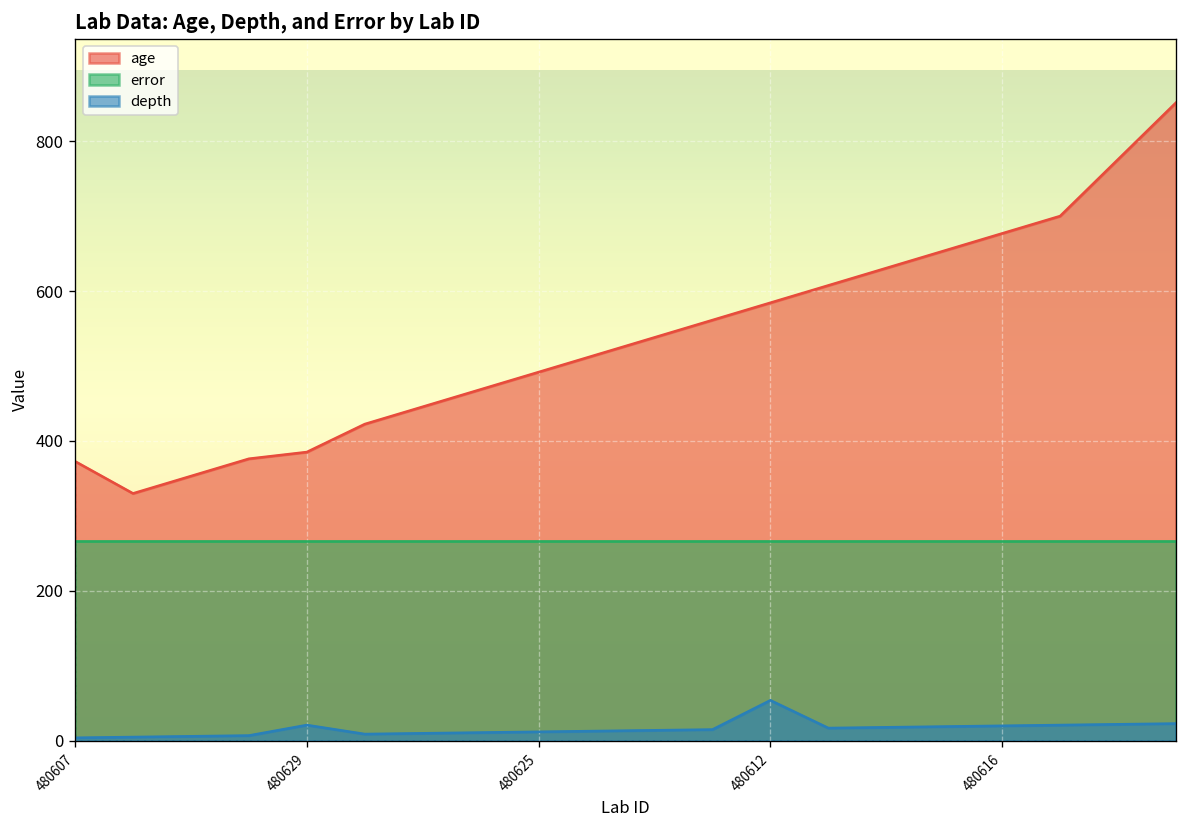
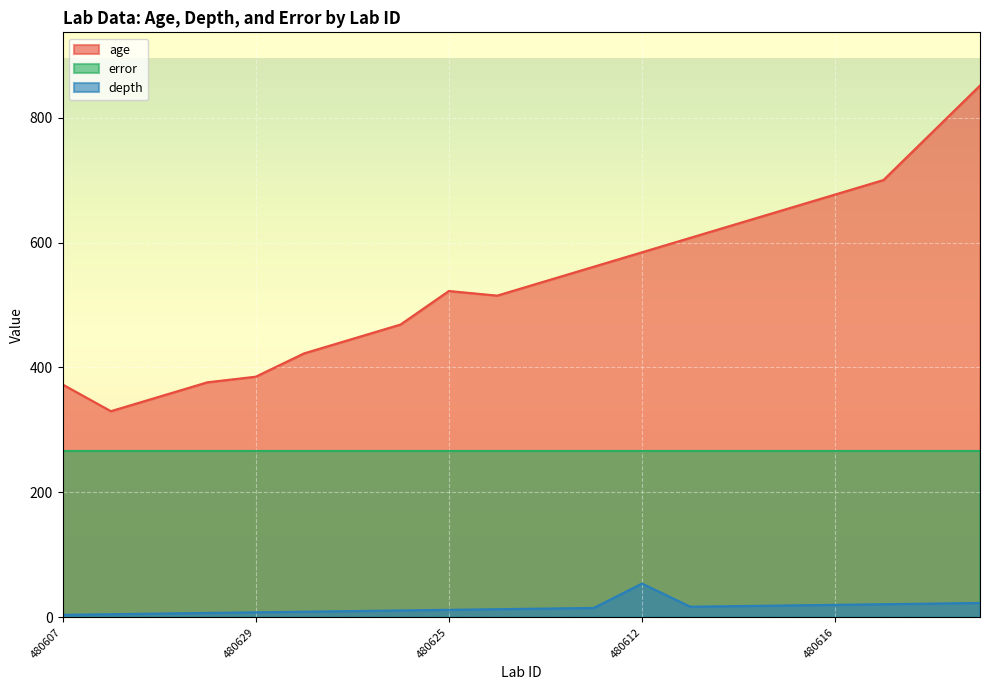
  {
    "age": {
      "480607": 370,
      "480629": 390,
-     "480625": 490,
+     "480625": 520,
      "480612": 580,
      "480616": 680
    },
    "error": {
      "480607": 270,
      "480629": 270,
      "480625": 270,
      "480612": 270,
      "480616": 270
    },
    "depth": {
      "480607": 0,
-     "480629": 20,
+     "480629": 10,
      "480625": 10,
      "480612": 50,
      "480616": 20
    }
  }
